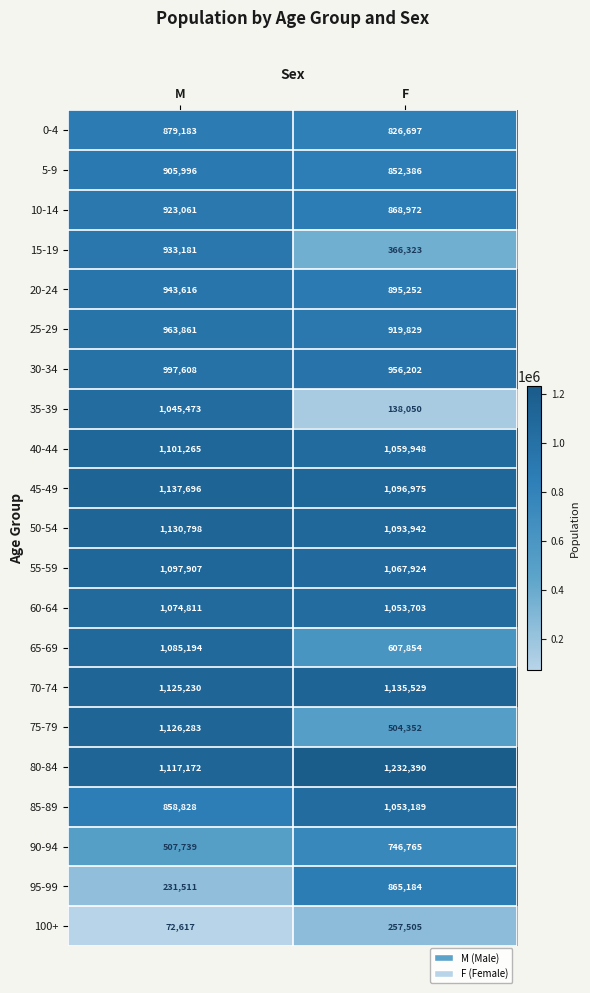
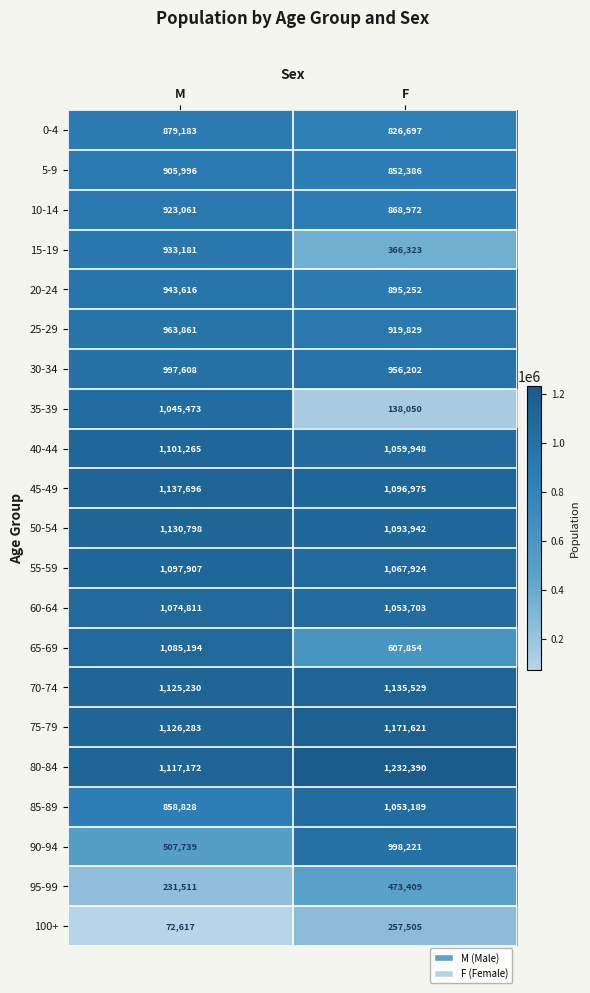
  {
    "0-4": {
      "M": "879,183",
      "F": "826,697"
    },
    "5-9": {
      "M": "905,996",
      "F": "852,386"
    },
    "10-14": {
      "M": "923,061",
      "F": "868,972"
    },
    "15-19": {
      "M": "933,181",
      "F": "366,323"
    },
    "20-24": {
      "M": "943,616",
      "F": "895,252"
    },
    "25-29": {
      "M": "963,861",
      "F": "919,829"
    },
    "30-34": {
      "M": "997,608",
      "F": "956,202"
    },
    "35-39": {
      "M": "1,045,473",
      "F": "138,050"
    },
    "40-44": {
      "M": "1,101,265",
      "F": "1,059,948"
    },
    "45-49": {
      "M": "1,137,696",
      "F": "1,096,975"
    },
    "50-54": {
      "M": "1,130,798",
      "F": "1,093,942"
    },
    "55-59": {
      "M": "1,097,907",
      "F": "1,067,924"
    },
    "60-64": {
      "M": "1,074,811",
      "F": "1,053,703"
    },
    "65-69": {
      "M": "1,085,194",
      "F": "607,854"
    },
    "70-74": {
      "M": "1,125,230",
      "F": "1,135,529"
    },
    "75-79": {
      "M": "1,126,283",
-     "F": "504,352"
+     "F": "1,171,621"
    },
    "80-84": {
      "M": "1,117,172",
      "F": "1,232,390"
    },
    "85-89": {
      "M": "858,828",
      "F": "1,053,189"
    },
    "90-94": {
      "M": "507,739",
-     "F": "746,765"
+     "F": "998,221"
    },
    "95-99": {
      "M": "231,511",
-     "F": "865,184"
+     "F": "473,409"
    },
    "100+": {
      "M": "72,617",
      "F": "257,505"
    }
  }
